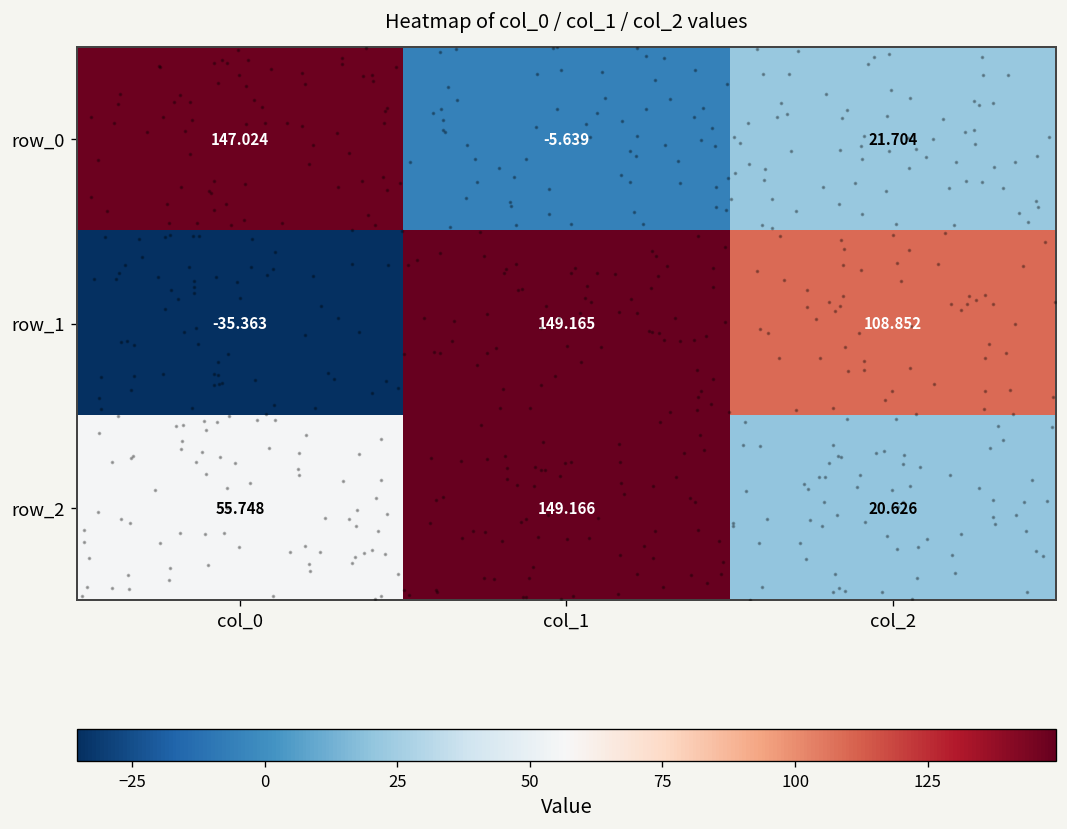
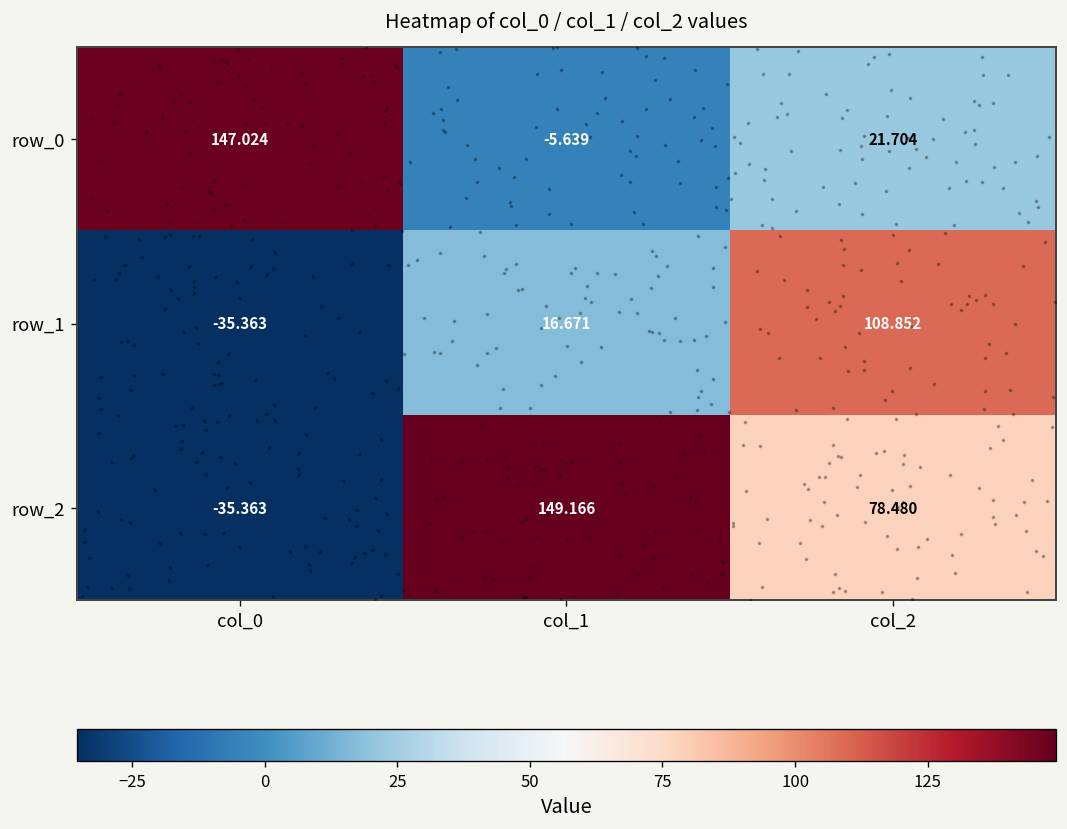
  {
    "row_0": {
      "col_0": 147.024
    },
    "row_1": {
      "col_0": -35.363,
-     "col_1": 149.165
+     "col_1": 16.671
    },
    "row_2": {
-     "col_0": 55.748,
-     "col_2": 20.626
+     "col_0": -35.363,
+     "col_2": 78.480
    }
  }
